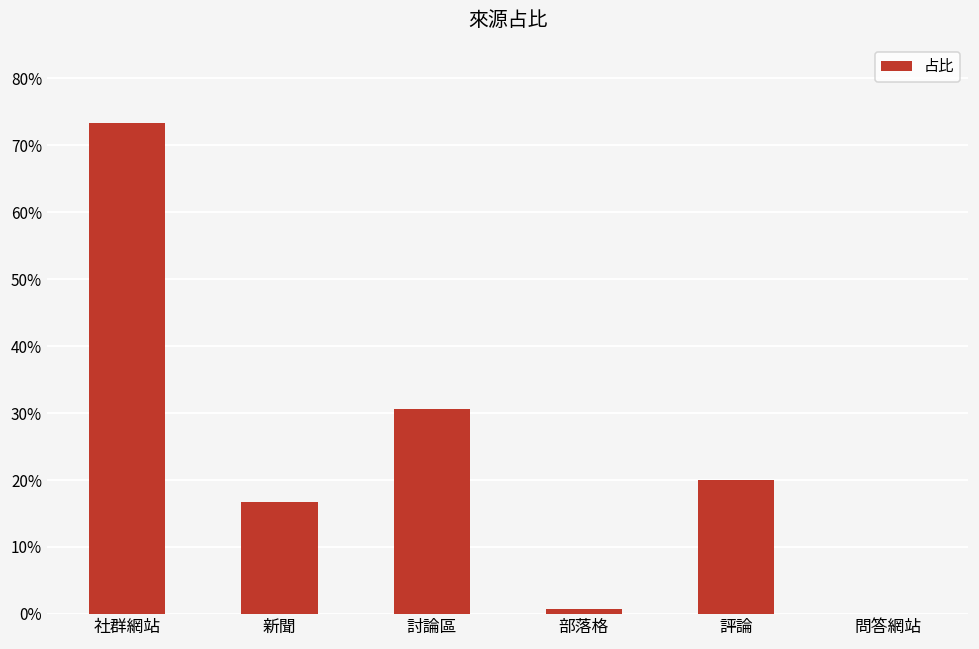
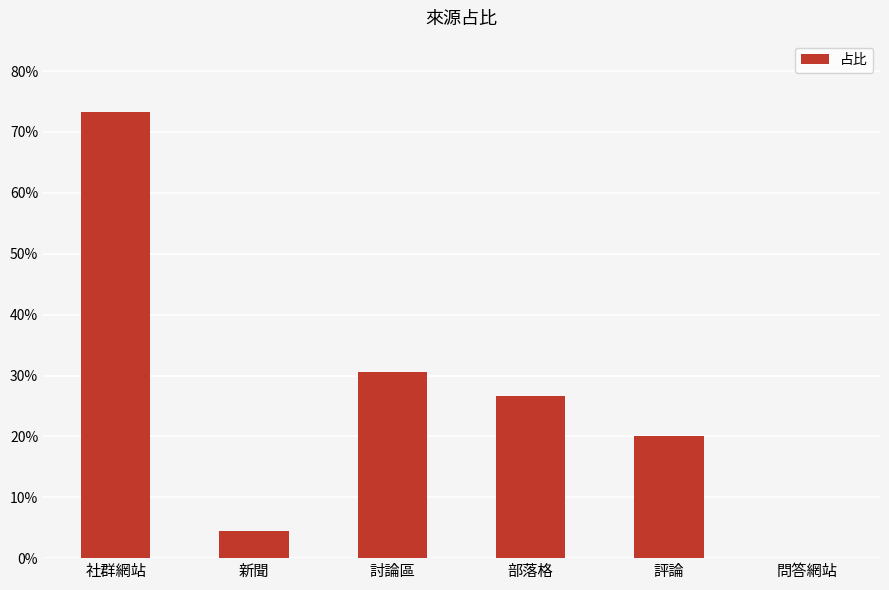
  {
    "社群網站": "73%",
-   "新聞": "17%",
+   "新聞": "5%",
    "討論區": "31%",
-   "部落格": "1%",
+   "部落格": "27%",
    "評論": "20%",
    "問答網站": "0%"
  }
